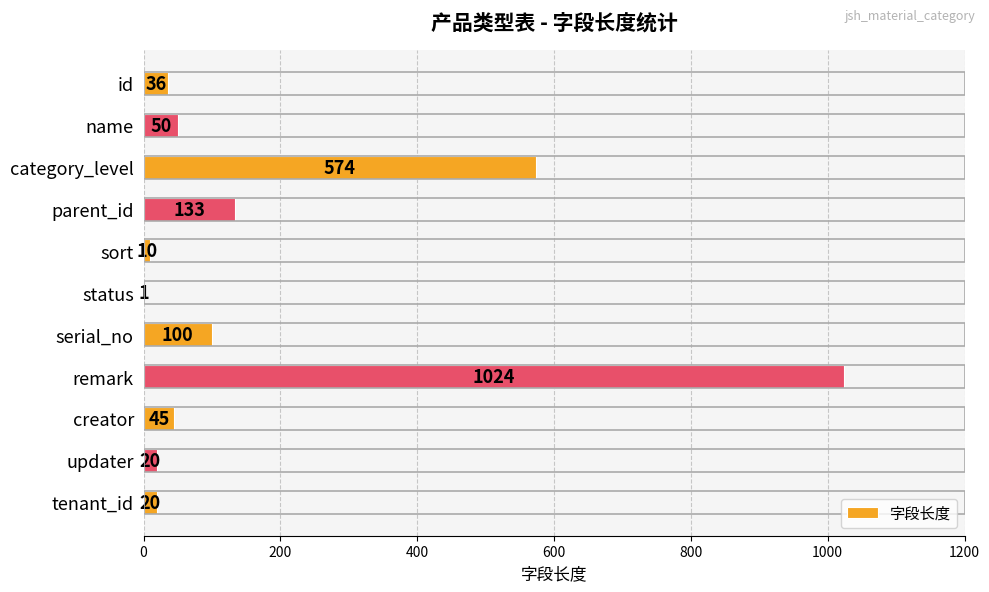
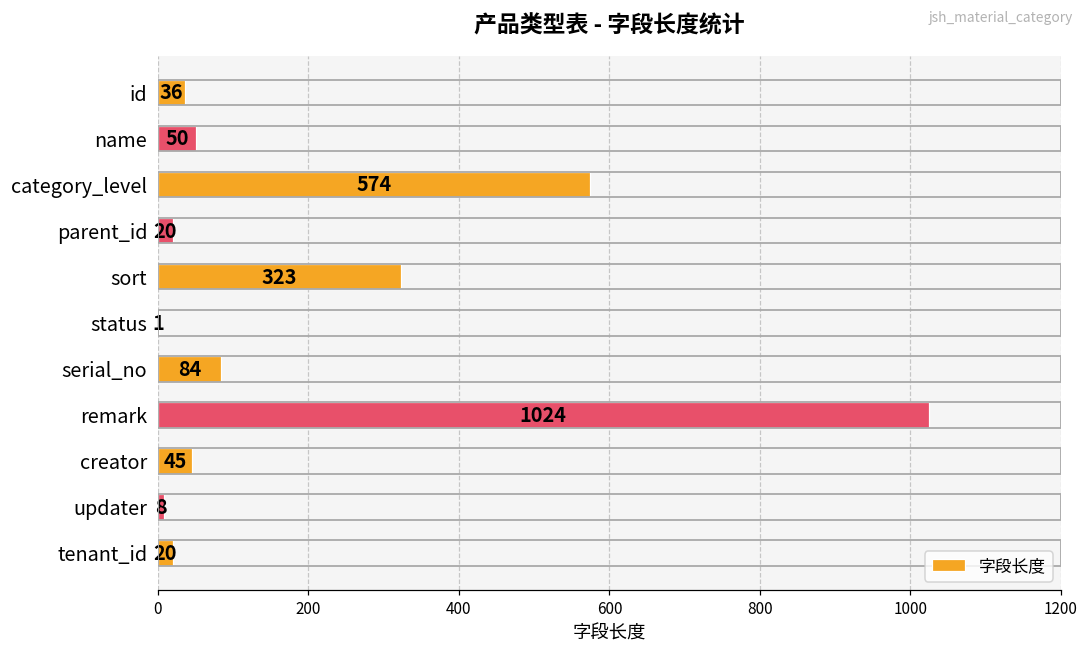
  {
    "id": 36,
    "name": 50,
    "category_level": 574,
-   "parent_id": 133,
-   "sort": 10,
+   "parent_id": 20,
+   "sort": 323,
    "status": 1,
-   "serial_no": 100,
+   "serial_no": 84,
    "remark": 1024,
    "creator": 45,
-   "updater": 20,
+   "updater": 8,
    "tenant_id": 20
  }
